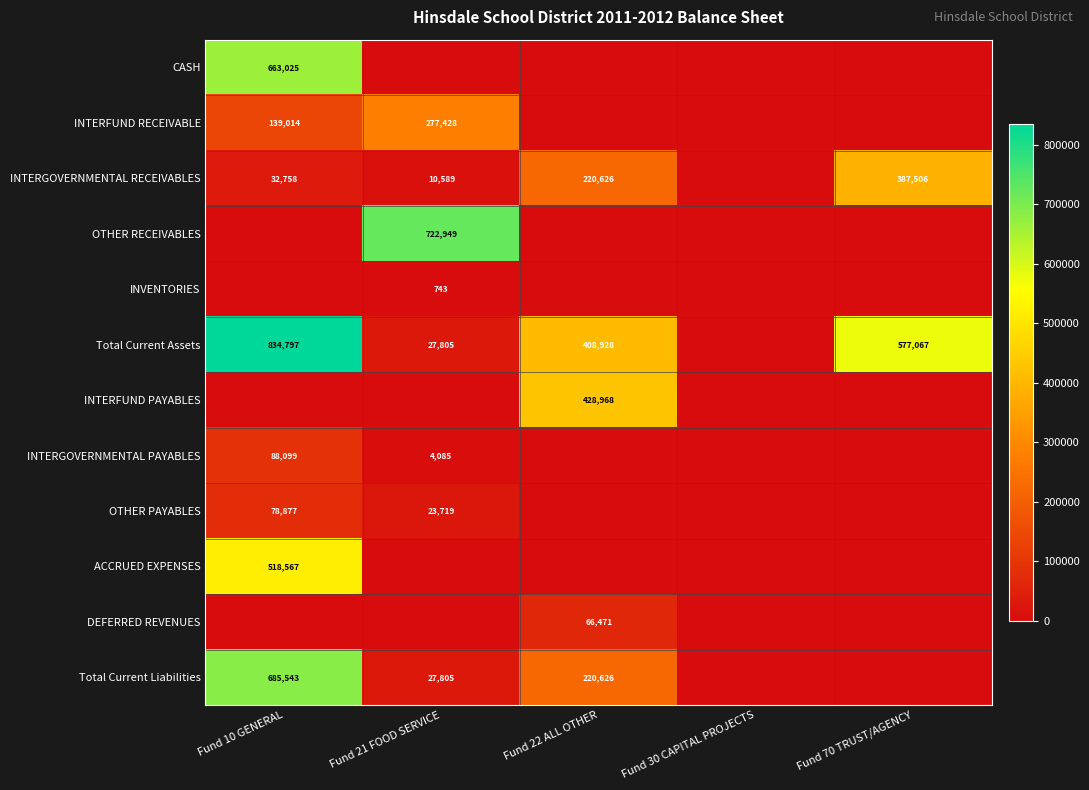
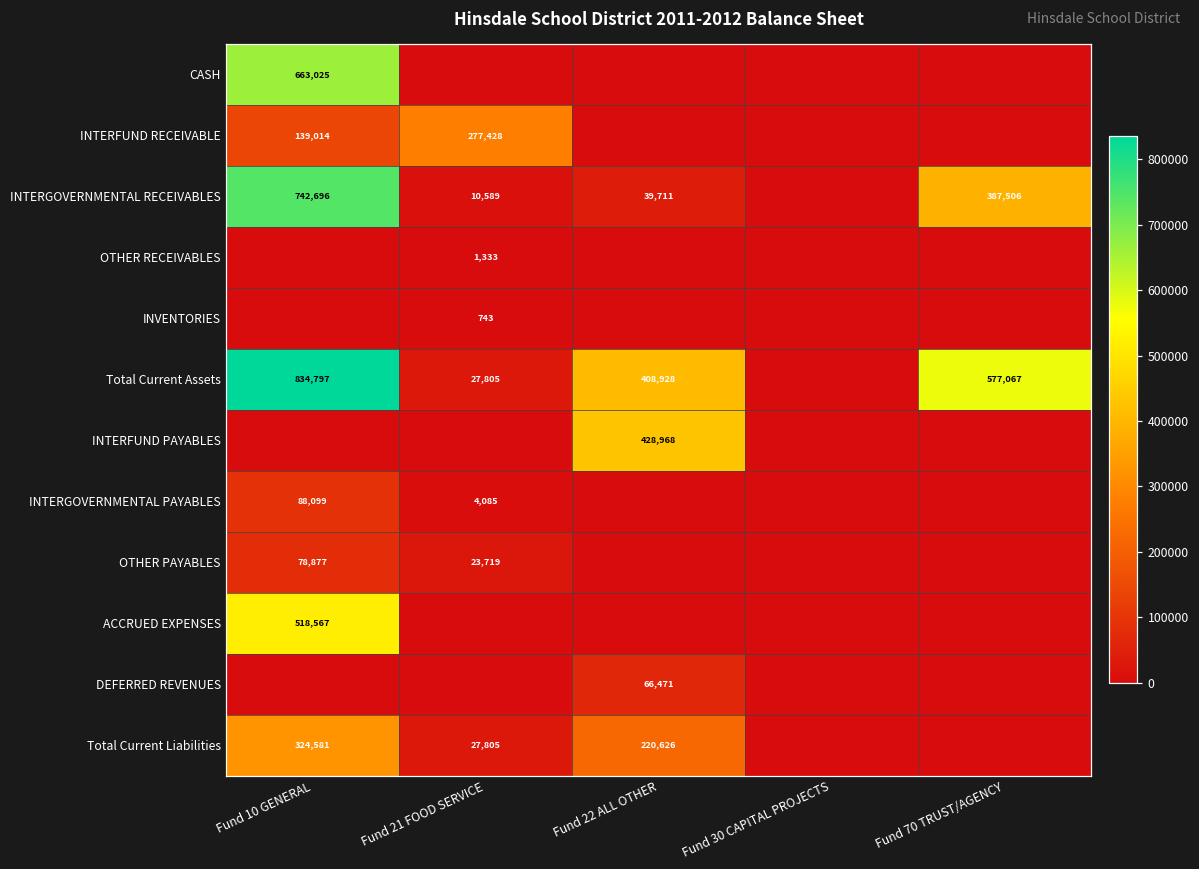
  {
    "CASH": {
      "Fund 10 GENERAL": "663,025"
    },
    "INTERFUND RECEIVABLE": {
      "Fund 10 GENERAL": "139,014",
      "Fund 21 FOOD SERVICE": "277,428"
    },
    "INTERGOVERNMENTAL RECEIVABLES": {
-     "Fund 10 GENERAL": "32,758",
+     "Fund 10 GENERAL": "742,696",
      "Fund 21 FOOD SERVICE": "10,589",
-     "Fund 22 ALL OTHER": "220,626",
+     "Fund 22 ALL OTHER": "39,711",
      "Fund 70 TRUST/AGENCY": "387,506"
    },
    "OTHER RECEIVABLES": {
-     "Fund 21 FOOD SERVICE": "722,949"
+     "Fund 21 FOOD SERVICE": "1,333"
    },
    "INVENTORIES": {
      "Fund 21 FOOD SERVICE": "743"
    },
    "Total Current Assets": {
      "Fund 10 GENERAL": "834,797",
      "Fund 21 FOOD SERVICE": "27,805",
      "Fund 22 ALL OTHER": "408,928",
      "Fund 70 TRUST/AGENCY": "577,067"
    },
    "INTERFUND PAYABLES": {
      "Fund 22 ALL OTHER": "428,968"
    },
    "INTERGOVERNMENTAL PAYABLES": {
      "Fund 10 GENERAL": "88,099",
      "Fund 21 FOOD SERVICE": "4,085"
    },
    "OTHER PAYABLES": {
      "Fund 10 GENERAL": "78,877",
      "Fund 21 FOOD SERVICE": "23,719"
    },
    "ACCRUED EXPENSES": {
      "Fund 10 GENERAL": "518,567"
    },
    "DEFERRED REVENUES": {
      "Fund 22 ALL OTHER": "66,471"
    },
    "Total Current Liabilities": {
-     "Fund 10 GENERAL": "685,543",
+     "Fund 10 GENERAL": "324,581",
      "Fund 21 FOOD SERVICE": "27,805",
      "Fund 22 ALL OTHER": "220,626"
    }
  }
